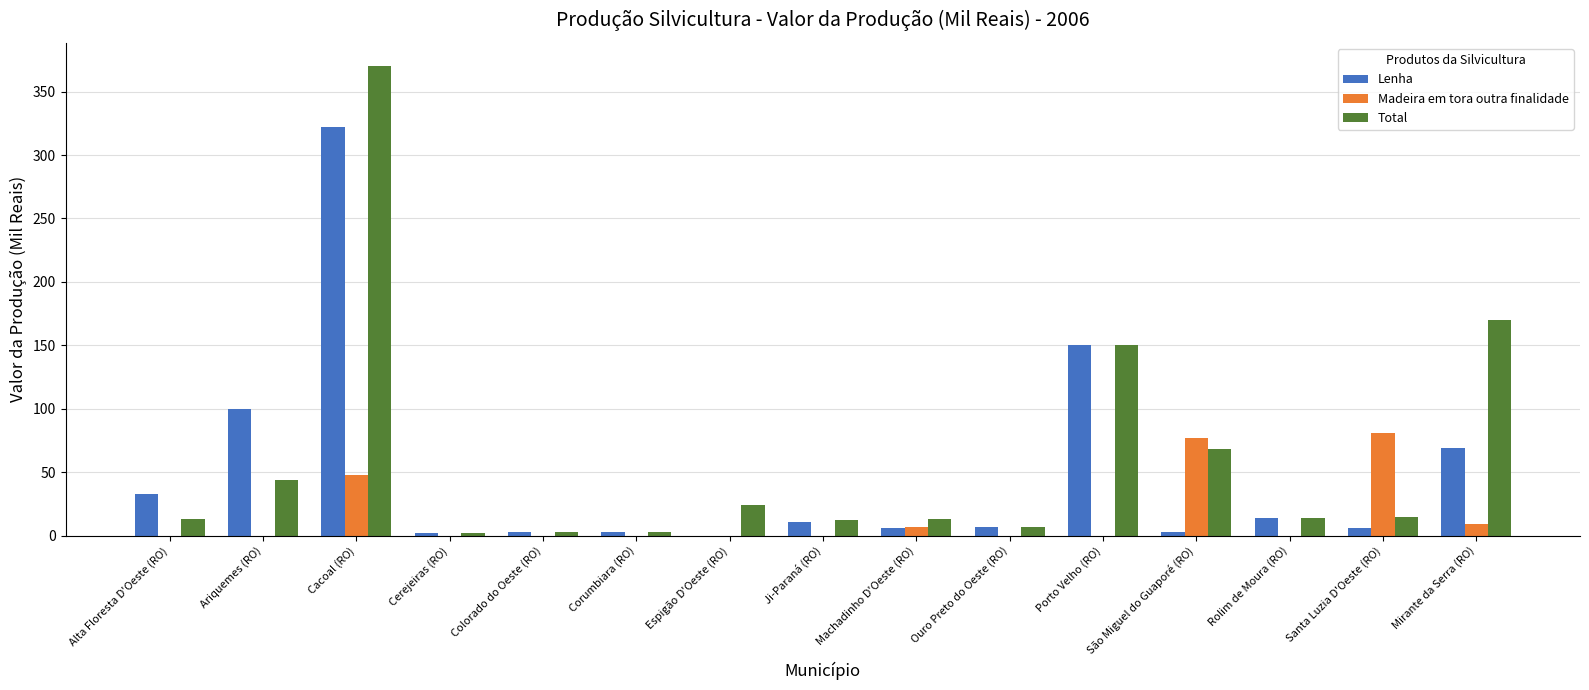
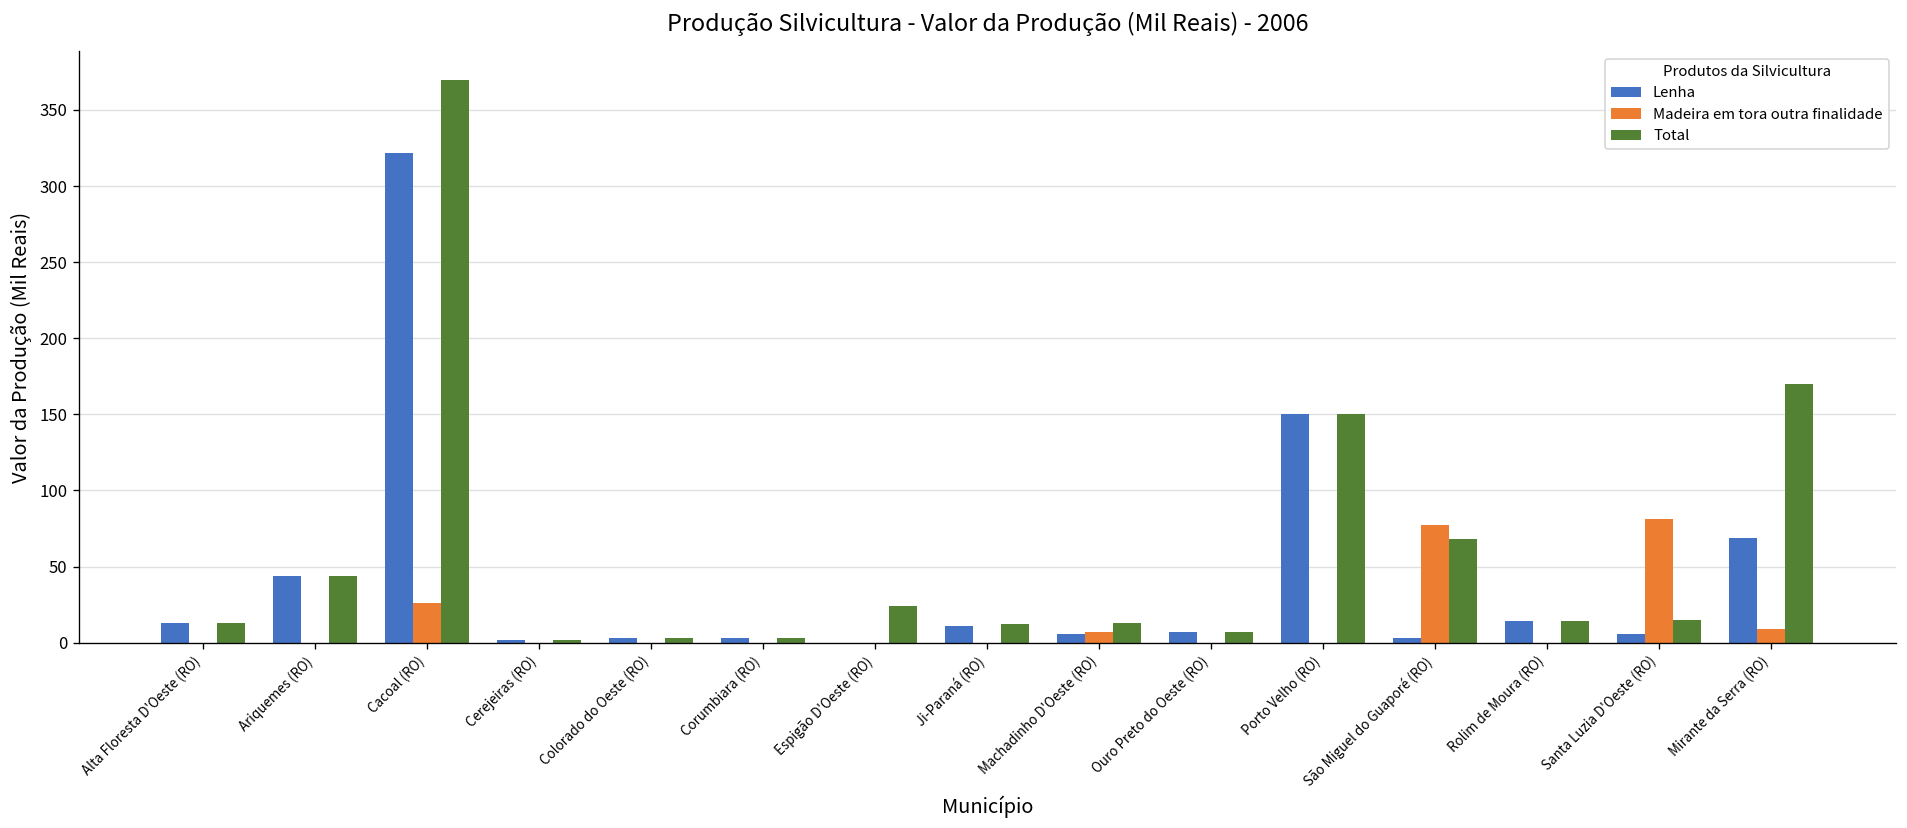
  {
    "Lenha": {
-     "Alta Floresta D'Oeste (RO)": 33,
-     "Ariquemes (RO)": 100,
+     "Alta Floresta D'Oeste (RO)": 13,
+     "Ariquemes (RO)": 44,
      "Cacoal (RO)": 322,
      "Cerejeiras (RO)": 2,
      "Colorado do Oeste (RO)": 3,
      "Corumbiara (RO)": 3,
      "Espigão D'Oeste (RO)": 0,
      "Ji-Paraná (RO)": 11,
      "Machadinho D'Oeste (RO)": 6,
      "Ouro Preto do Oeste (RO)": 7,
      "Porto Velho (RO)": 150,
      "São Miguel do Guaporé (RO)": 3,
      "Rolim de Moura (RO)": 14,
      "Santa Luzia D'Oeste (RO)": 6,
      "Mirante da Serra (RO)": 69
    },
    "Madeira em tora outra finalidade": {
      "Alta Floresta D'Oeste (RO)": 0,
      "Ariquemes (RO)": 0,
-     "Cacoal (RO)": 48,
+     "Cacoal (RO)": 26,
      "Cerejeiras (RO)": 0,
      "Colorado do Oeste (RO)": 0,
      "Corumbiara (RO)": 0,
      "Espigão D'Oeste (RO)": 0,
      "Ji-Paraná (RO)": 0,
      "Machadinho D'Oeste (RO)": 7,
      "Ouro Preto do Oeste (RO)": 0,
      "Porto Velho (RO)": 0,
      "São Miguel do Guaporé (RO)": 77,
      "Rolim de Moura (RO)": 0,
      "Santa Luzia D'Oeste (RO)": 81,
      "Mirante da Serra (RO)": 9
    },
    "Total": {
      "Alta Floresta D'Oeste (RO)": 13,
      "Ariquemes (RO)": 44,
      "Cacoal (RO)": 370,
      "Cerejeiras (RO)": 2,
      "Colorado do Oeste (RO)": 3,
      "Corumbiara (RO)": 3,
      "Espigão D'Oeste (RO)": 24,
      "Ji-Paraná (RO)": 12,
      "Machadinho D'Oeste (RO)": 13,
      "Ouro Preto do Oeste (RO)": 7,
      "Porto Velho (RO)": 150,
      "São Miguel do Guaporé (RO)": 68,
      "Rolim de Moura (RO)": 14,
      "Santa Luzia D'Oeste (RO)": 15,
      "Mirante da Serra (RO)": 170
    }
  }
